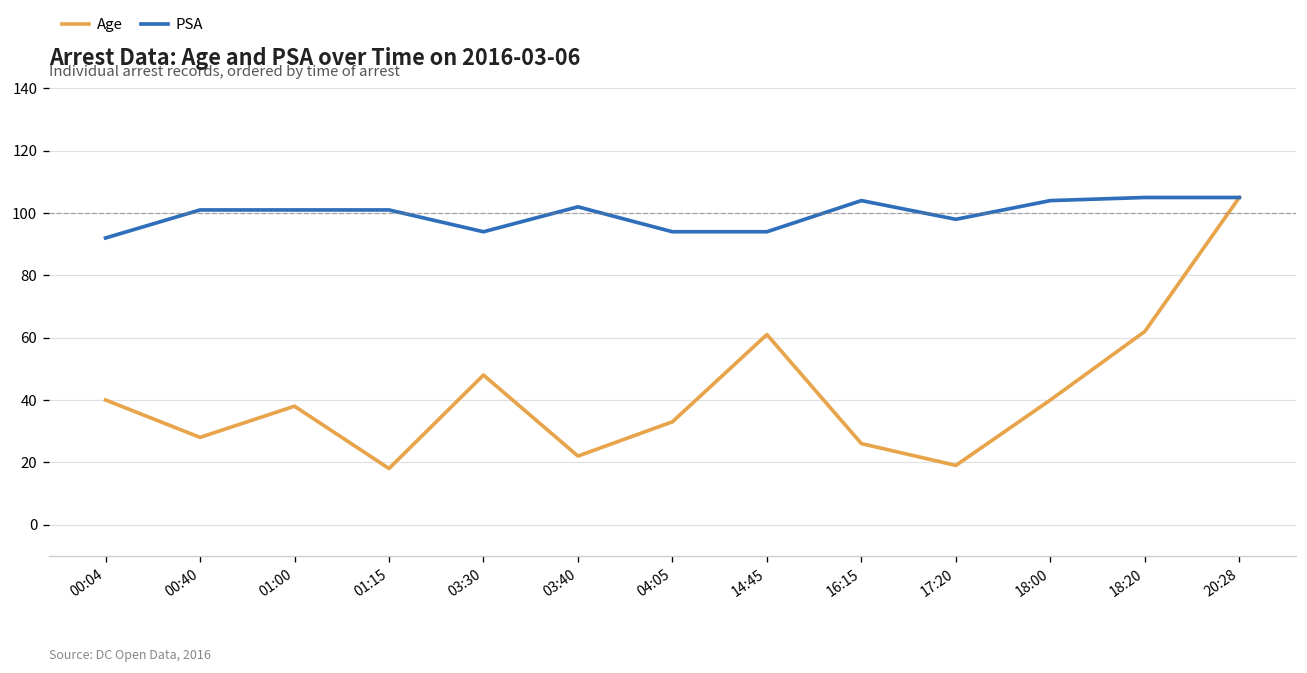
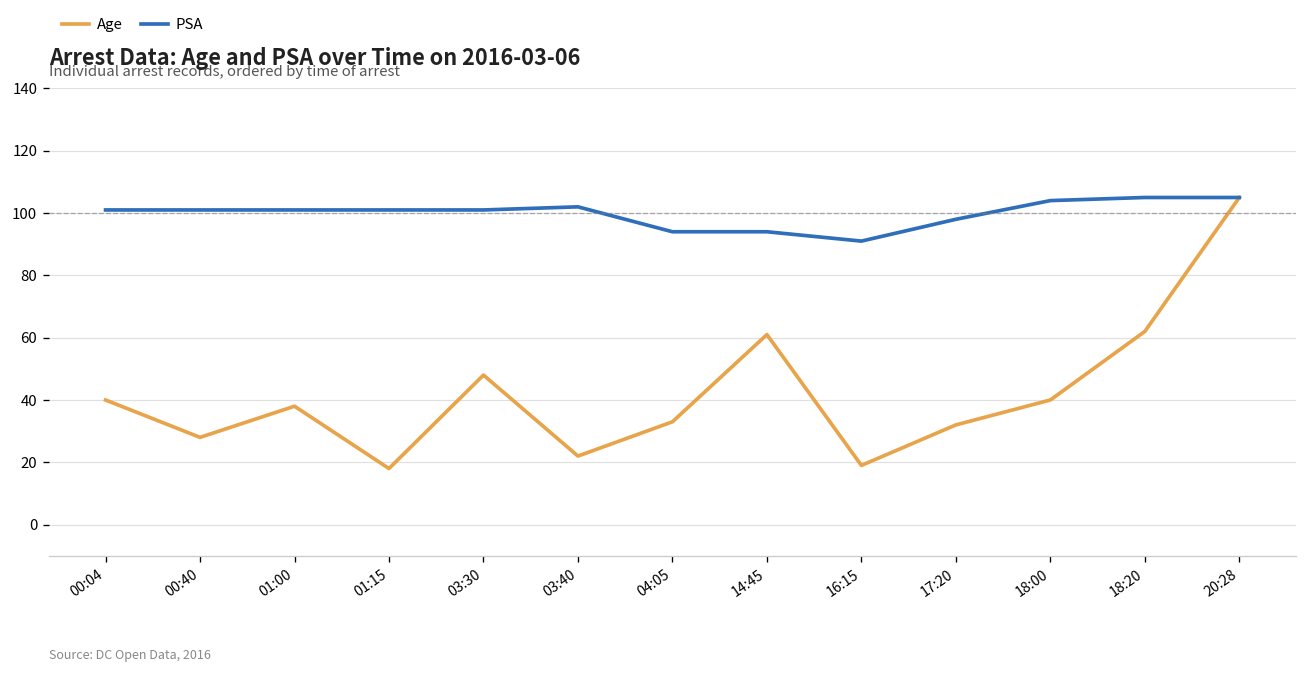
  {
    "Age": {
      "00:04": 40,
      "00:40": 28,
      "01:00": 38,
      "01:15": 18,
      "03:30": 48,
      "03:40": 22,
      "04:05": 33,
      "14:45": 61,
-     "16:15": 26,
-     "17:20": 19,
+     "16:15": 19,
+     "17:20": 32,
      "18:00": 40,
      "18:20": 62
    },
    "PSA": {
-     "00:04": 92,
+     "00:04": 101,
      "00:40": 101,
      "01:00": 101,
      "01:15": 101,
-     "03:30": 94,
+     "03:30": 101,
      "03:40": 102,
      "04:05": 94,
      "14:45": 94,
-     "16:15": 104,
+     "16:15": 91,
      "17:20": 98,
      "18:00": 104,
      "18:20": 105
    }
  }
